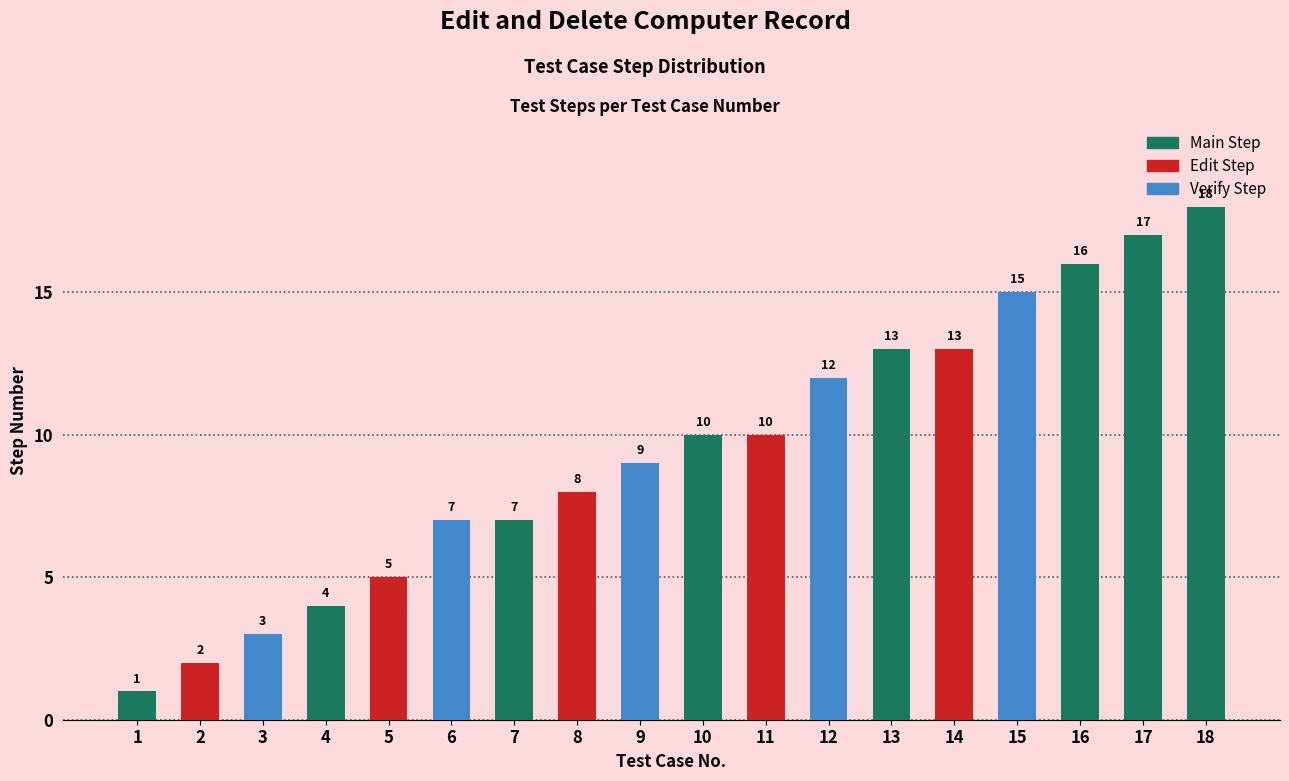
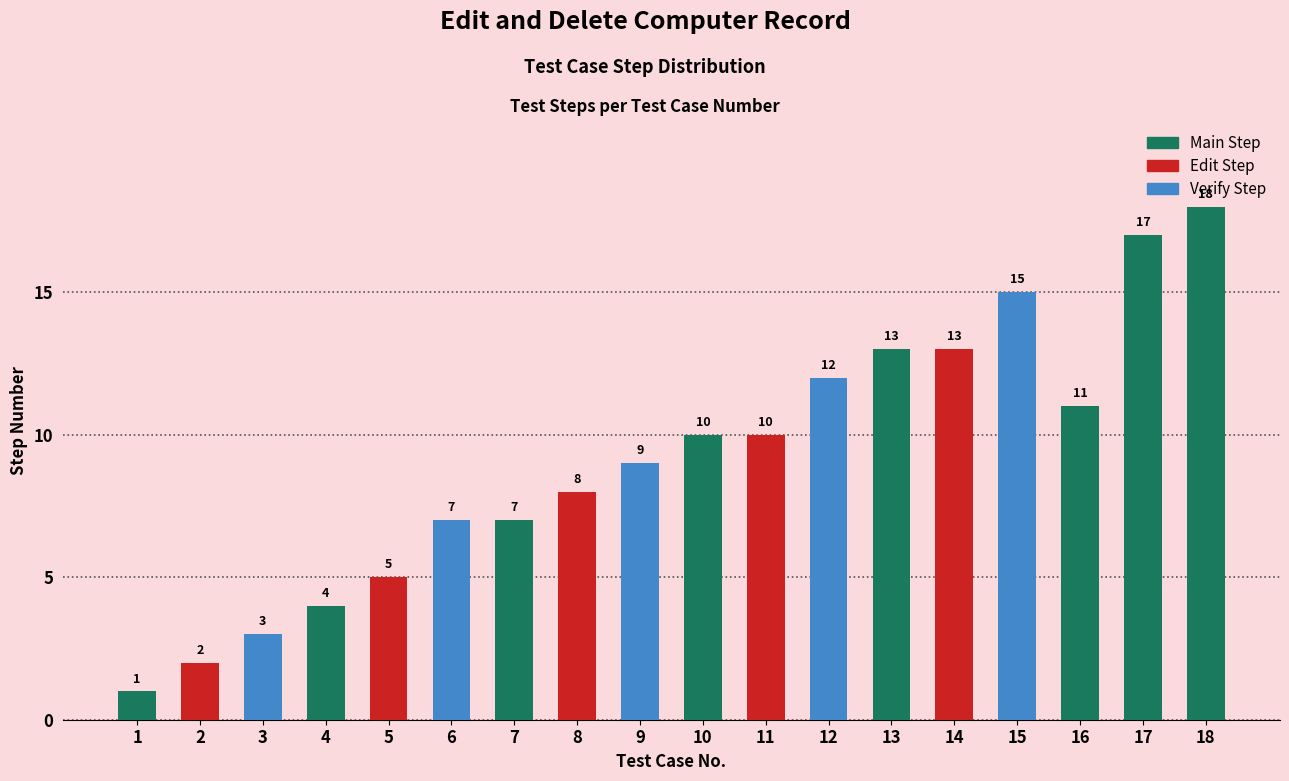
  {
    "1": 1,
    "2": 2,
    "3": 3,
    "4": 4,
    "5": 5,
    "6": 7,
    "7": 7,
    "8": 8,
    "9": 9,
    "10": 10,
    "11": 10,
    "12": 12,
    "13": 13,
    "14": 13,
    "15": 15,
-   "16": 16,
+   "16": 11,
    "17": 17,
    "18": 18
  }
